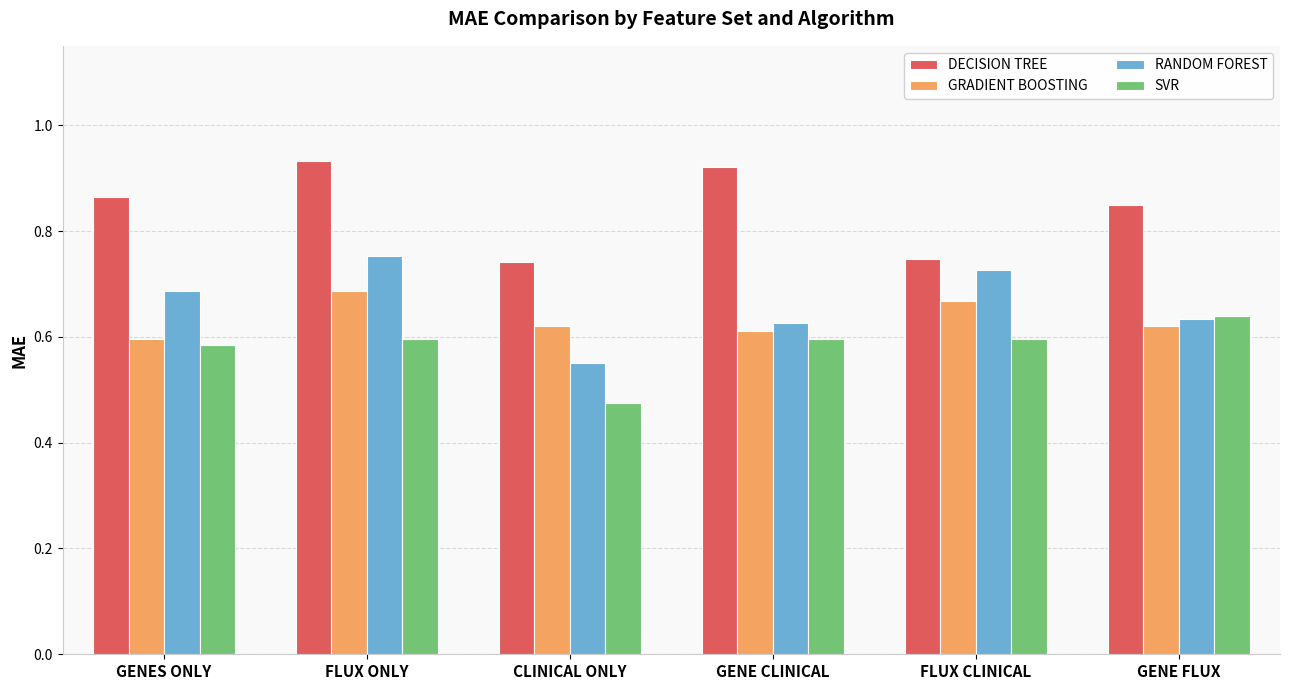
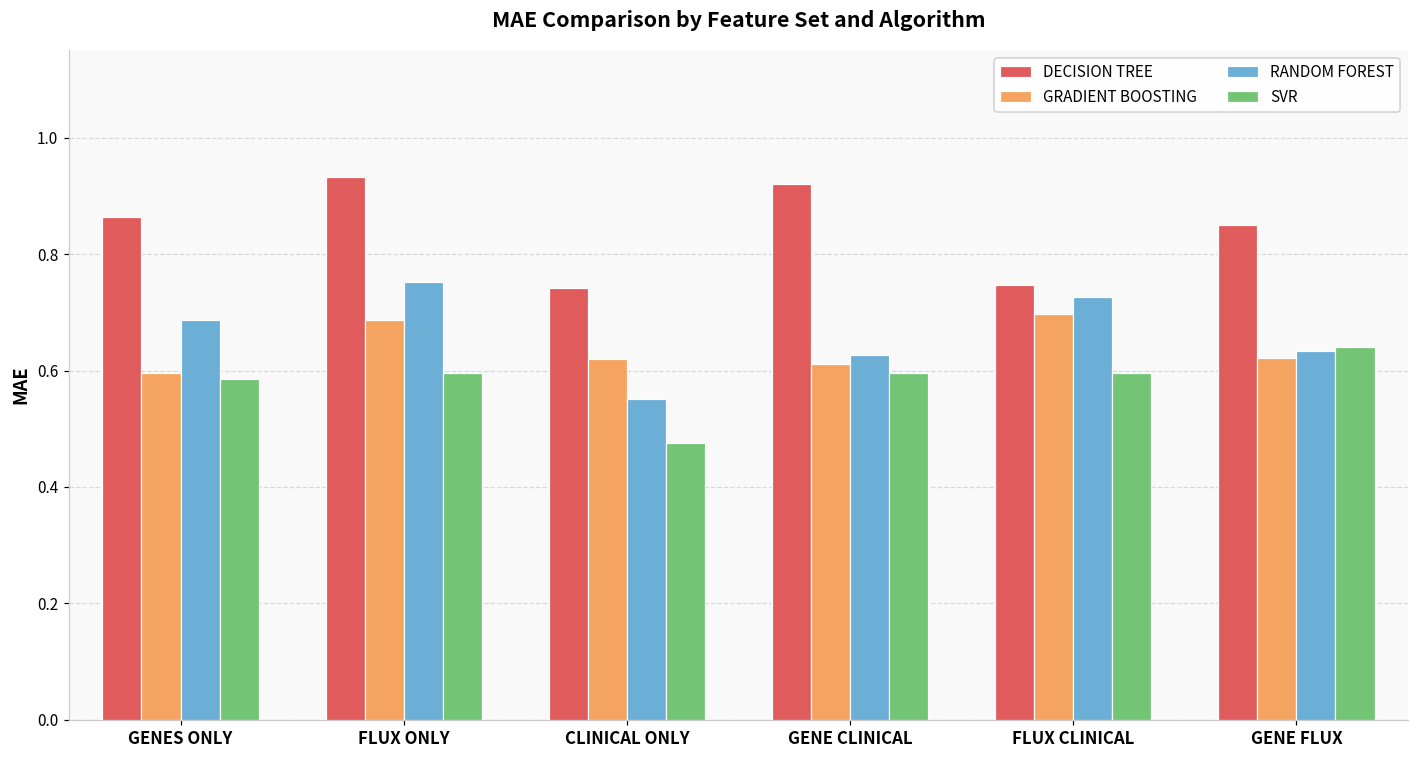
  {
    "DECISION TREE": {
      "GENES ONLY": 0.86,
      "FLUX ONLY": 0.93,
      "CLINICAL ONLY": 0.74,
      "GENE CLINICAL": 0.92,
      "FLUX CLINICAL": 0.75,
      "GENE FLUX": 0.85
    },
    "GRADIENT BOOSTING": {
      "GENES ONLY": 0.60,
      "FLUX ONLY": 0.69,
      "CLINICAL ONLY": 0.62,
      "GENE CLINICAL": 0.61,
-     "FLUX CLINICAL": 0.67,
+     "FLUX CLINICAL": 0.70,
      "GENE FLUX": 0.62
    },
    "RANDOM FOREST": {
      "GENES ONLY": 0.69,
      "FLUX ONLY": 0.75,
      "CLINICAL ONLY": 0.55,
      "GENE CLINICAL": 0.63,
      "FLUX CLINICAL": 0.73,
      "GENE FLUX": 0.63
    },
    "SVR": {
      "GENES ONLY": 0.59,
      "FLUX ONLY": 0.60,
      "CLINICAL ONLY": 0.48,
      "GENE CLINICAL": 0.60,
      "FLUX CLINICAL": 0.60,
      "GENE FLUX": 0.64
    }
  }
